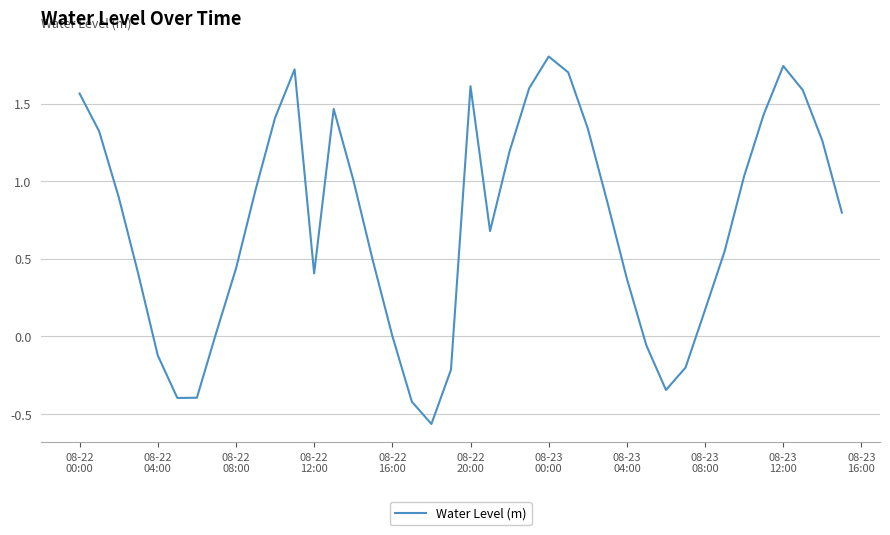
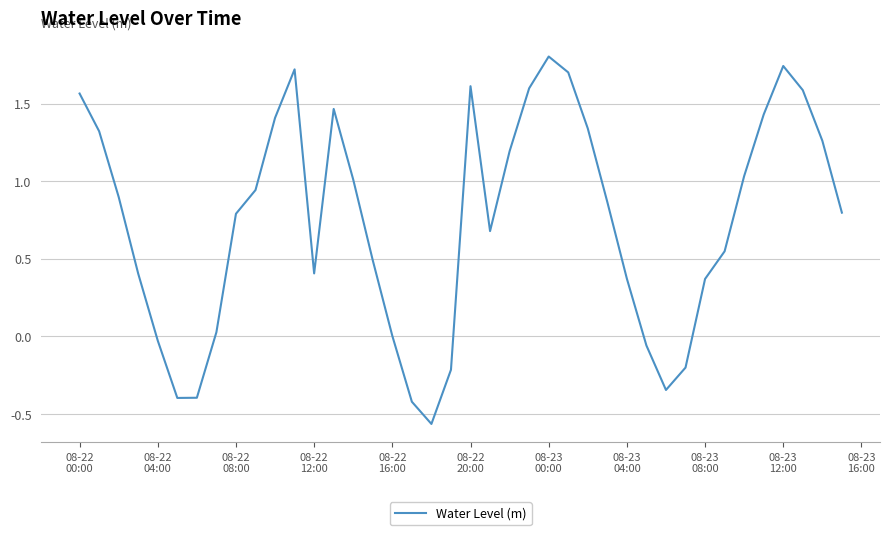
  {
    "08-22 00:00": 1.57,
-   "08-22 04:00": -0.12,
-   "08-22 08:00": 0.44,
+   "08-22 04:00": -0.03,
+   "08-22 08:00": 0.79,
    "08-22 12:00": 0.41,
    "08-22 16:00": 0.00,
    "08-22 20:00": 1.61,
    "08-23 00:00": 1.80,
    "08-23 04:00": 0.37,
-   "08-23 08:00": 0.17,
+   "08-23 08:00": 0.37,
    "08-23 12:00": 1.74
  }
